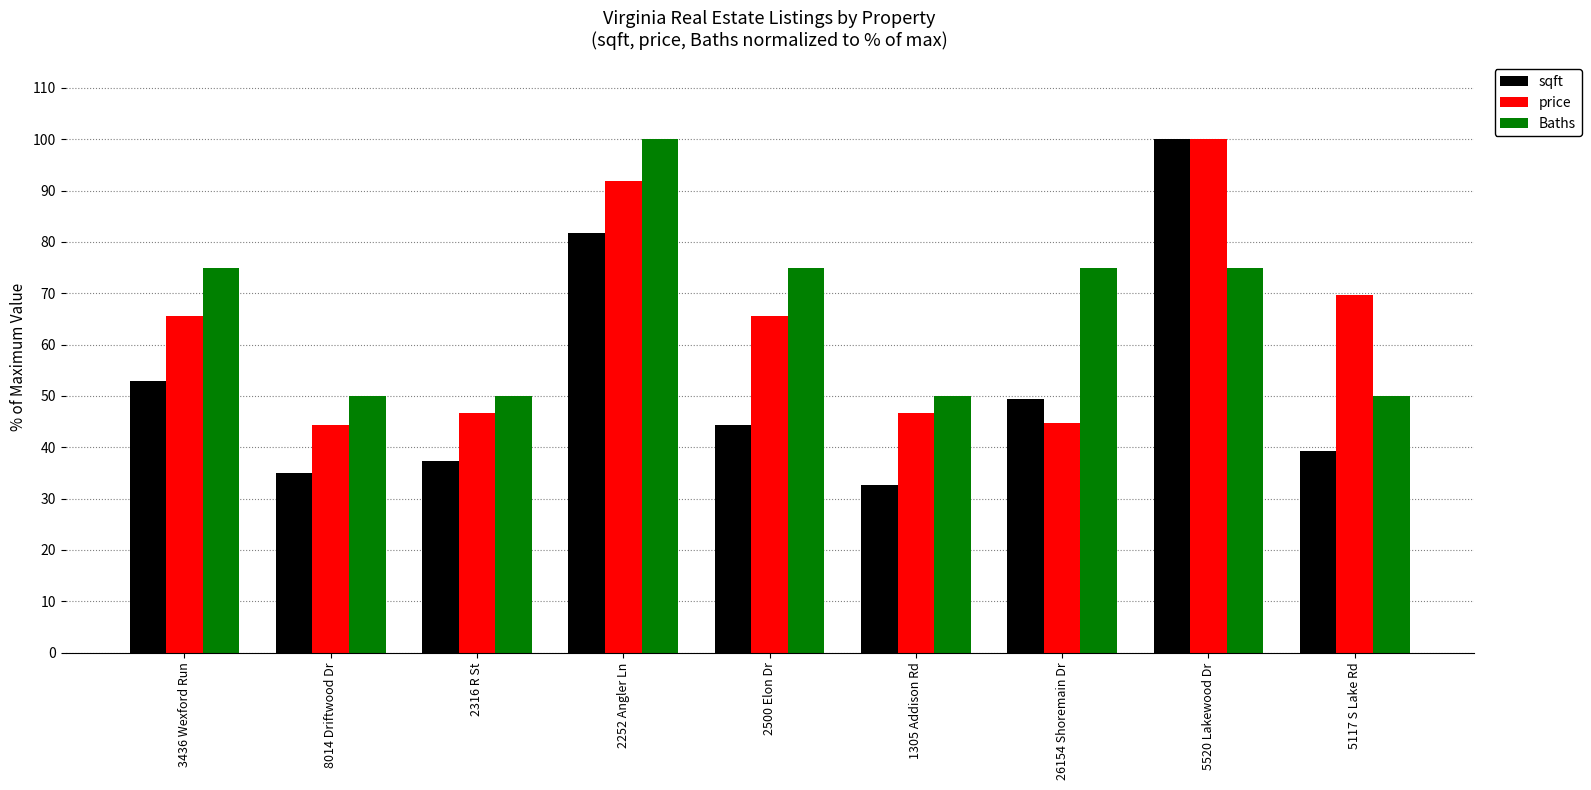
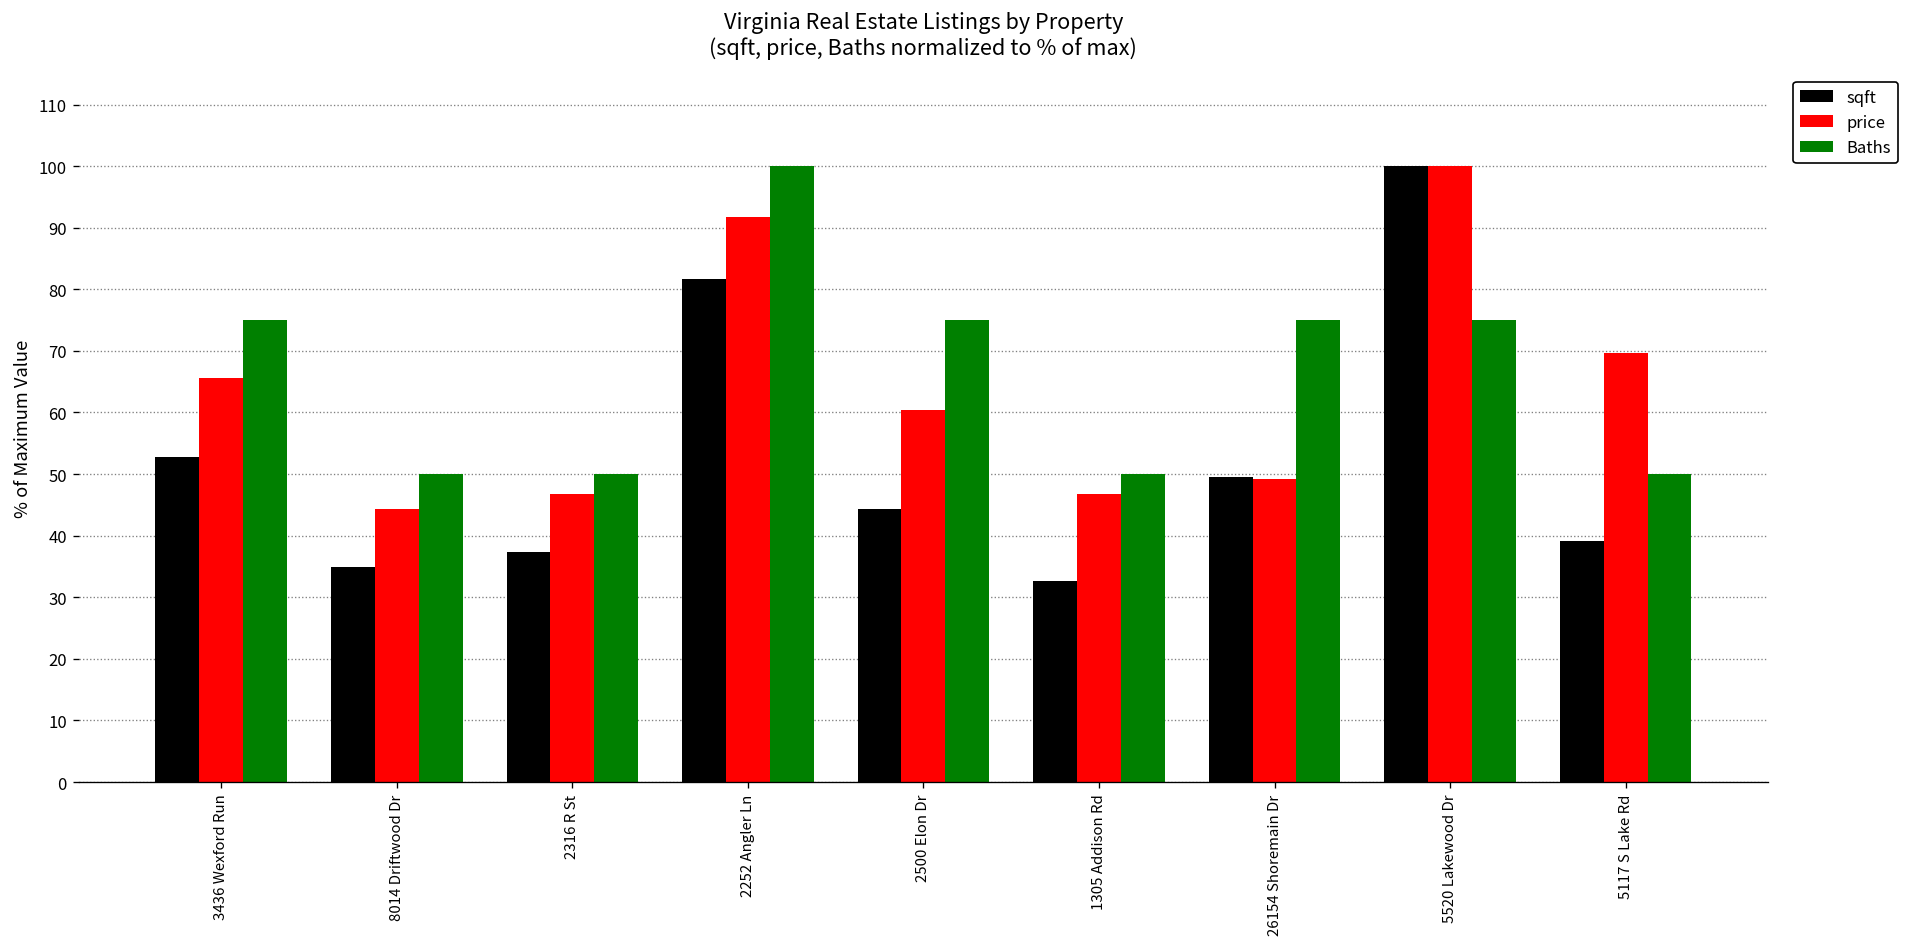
  {
    "sqft": {
      "3436 Wexford Run": 53,
      "8014 Driftwood Dr": 35,
      "2316 R St": 37,
      "2252 Angler Ln": 82,
      "2500 Elon Dr": 44,
      "1305 Addison Rd": 33,
      "26154 Shoremain Dr": 49,
      "5520 Lakewood Dr": 100,
      "5117 S Lake Rd": 39
    },
    "price": {
      "3436 Wexford Run": 66,
      "8014 Driftwood Dr": 44,
      "2316 R St": 47,
      "2252 Angler Ln": 92,
-     "2500 Elon Dr": 66,
+     "2500 Elon Dr": 60,
      "1305 Addison Rd": 47,
-     "26154 Shoremain Dr": 45,
+     "26154 Shoremain Dr": 49,
      "5520 Lakewood Dr": 100,
      "5117 S Lake Rd": 70
    },
    "Baths": {
      "3436 Wexford Run": 75,
      "8014 Driftwood Dr": 50,
      "2316 R St": 50,
      "2252 Angler Ln": 100,
      "2500 Elon Dr": 75,
      "1305 Addison Rd": 50,
      "26154 Shoremain Dr": 75,
      "5520 Lakewood Dr": 75,
      "5117 S Lake Rd": 50
    }
  }
